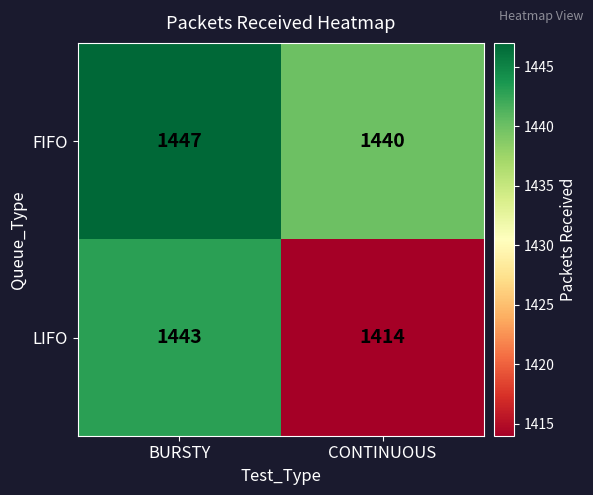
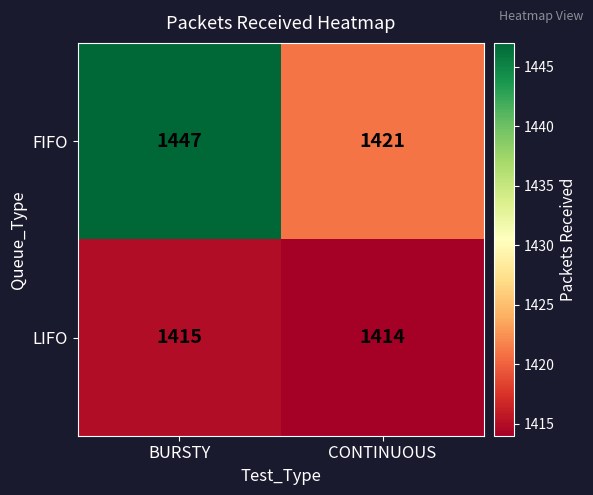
  {
    "FIFO": {
      "BURSTY": 1447,
-     "CONTINUOUS": 1440
+     "CONTINUOUS": 1421
    },
    "LIFO": {
-     "BURSTY": 1443,
+     "BURSTY": 1415,
      "CONTINUOUS": 1414
    }
  }
